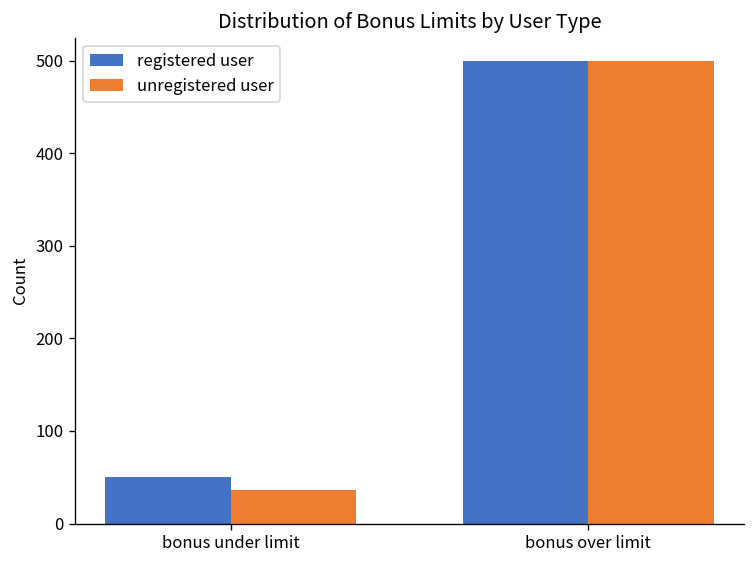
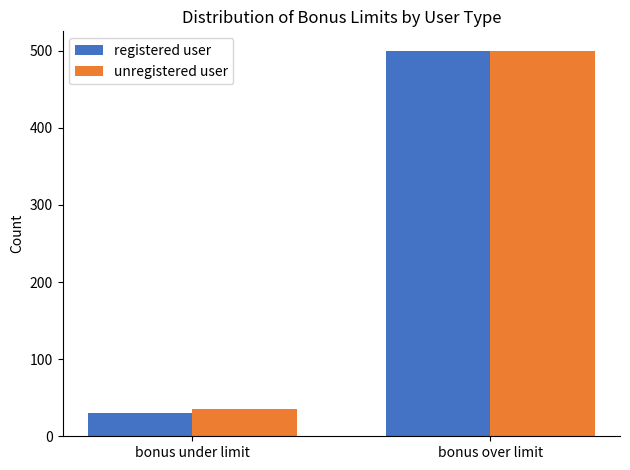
  {
    "registered user": {
-     "bonus under limit": 50,
+     "bonus under limit": 30,
      "bonus over limit": 500
    },
    "unregistered user": {
      "bonus under limit": 40,
      "bonus over limit": 500
    }
  }
